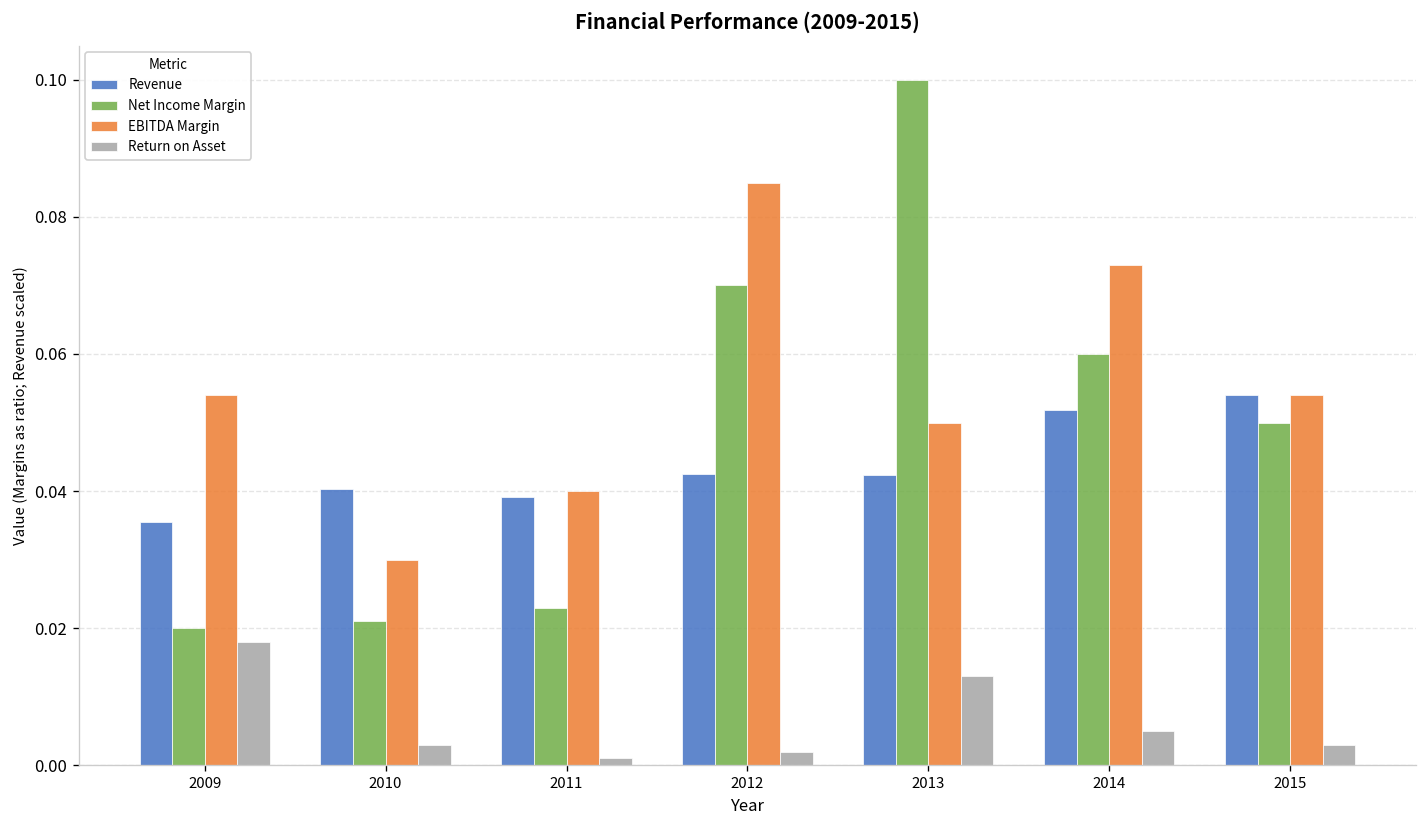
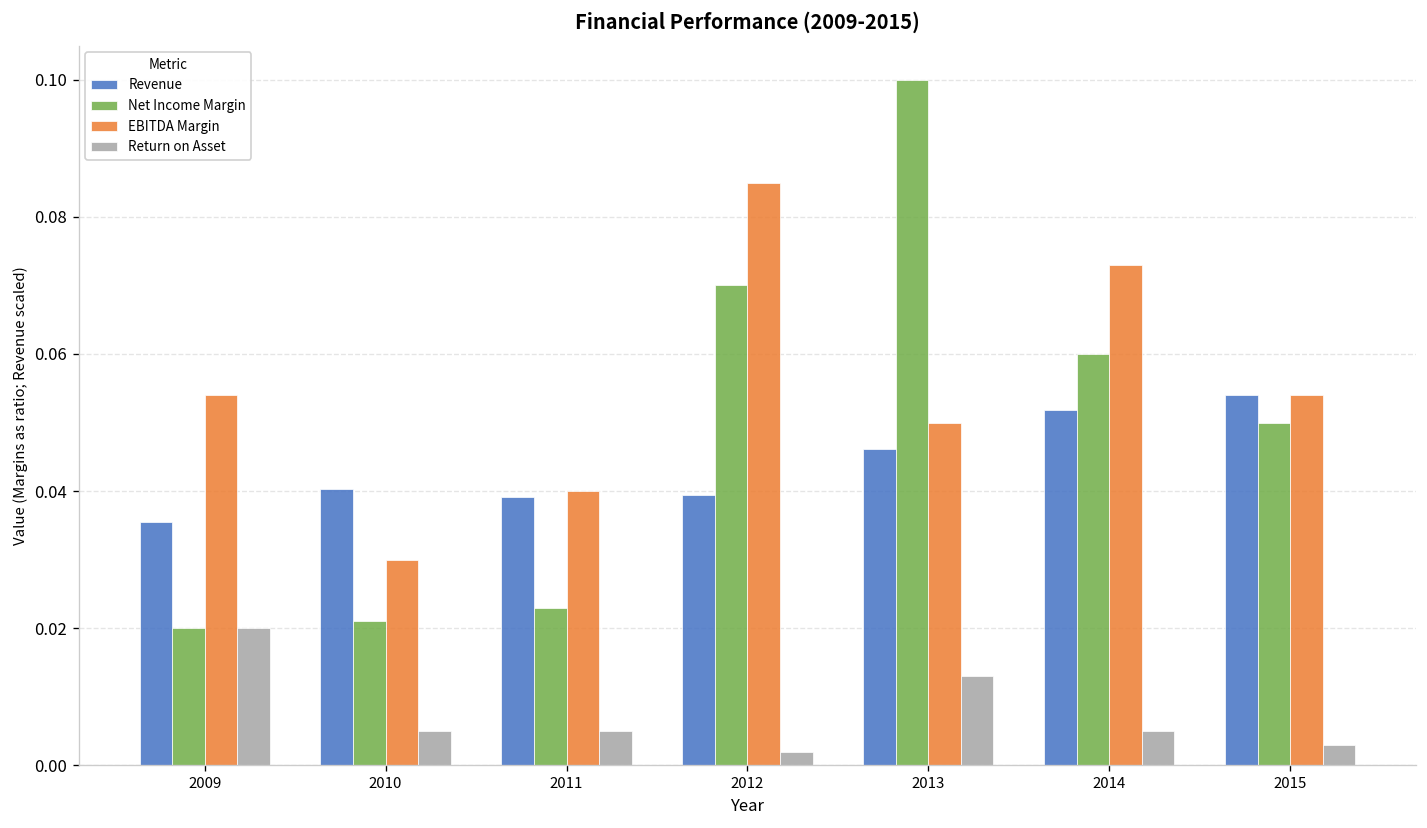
  {
    "Revenue": {
      "2009": 0.036,
      "2010": 0.040,
      "2011": 0.039,
-     "2012": 0.042,
-     "2013": 0.042,
+     "2012": 0.039,
+     "2013": 0.046,
      "2014": 0.052,
      "2015": 0.054
    },
    "Net Income Margin": {
      "2009": 0.020,
      "2010": 0.021,
      "2011": 0.023,
      "2012": 0.070,
      "2013": 0.100,
      "2014": 0.060,
      "2015": 0.050
    },
    "EBITDA Margin": {
      "2009": 0.054,
      "2010": 0.030,
      "2011": 0.040,
      "2012": 0.085,
      "2013": 0.050,
      "2014": 0.073,
      "2015": 0.054
    },
    "Return on Asset": {
-     "2009": 0.018,
-     "2010": 0.003,
-     "2011": 0.001,
+     "2009": 0.020,
+     "2010": 0.005,
+     "2011": 0.005,
      "2012": 0.002,
      "2013": 0.013,
      "2014": 0.005,
      "2015": 0.003
    }
  }
